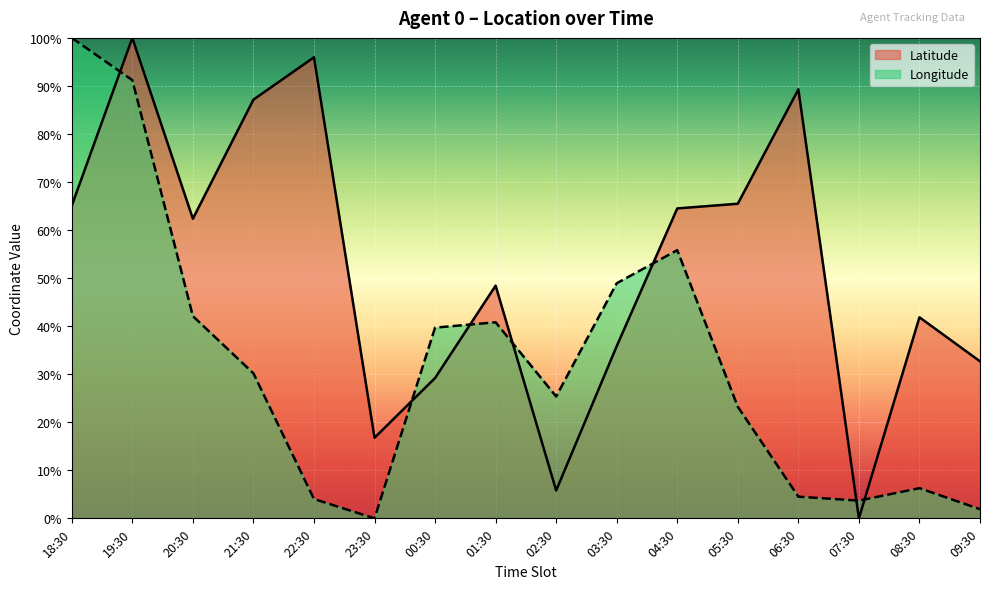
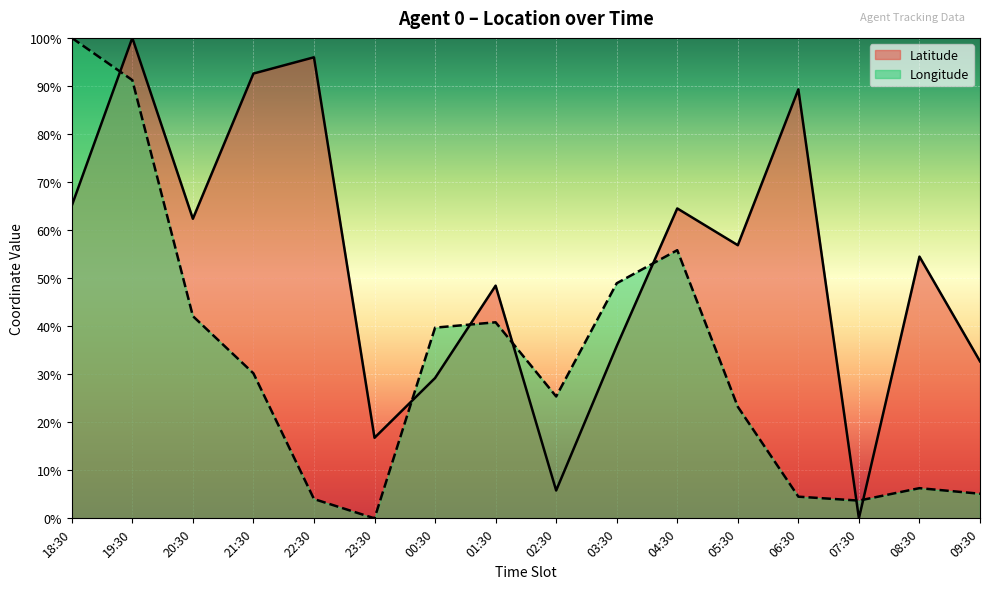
  {
    "Latitude": {
      "18:30": "65%",
      "19:30": "100%",
      "20:30": "62%",
-     "21:30": "87%",
+     "21:30": "93%",
      "22:30": "96%",
      "23:30": "17%",
      "00:30": "29%",
      "01:30": "48%",
      "02:30": "6%",
      "03:30": "36%",
      "04:30": "65%",
-     "05:30": "65%",
+     "05:30": "57%",
      "06:30": "89%",
      "07:30": "0%",
-     "08:30": "42%",
+     "08:30": "54%",
      "09:30": "33%"
    },
    "Longitude": {
      "18:30": "100%",
      "19:30": "91%",
      "20:30": "42%",
      "21:30": "30%",
      "22:30": "4%",
      "23:30": "0%",
      "00:30": "40%",
      "01:30": "41%",
      "02:30": "25%",
      "03:30": "49%",
      "04:30": "56%",
      "05:30": "23%",
      "06:30": "5%",
      "07:30": "4%",
      "08:30": "6%",
-     "09:30": "2%"
+     "09:30": "5%"
    }
  }
